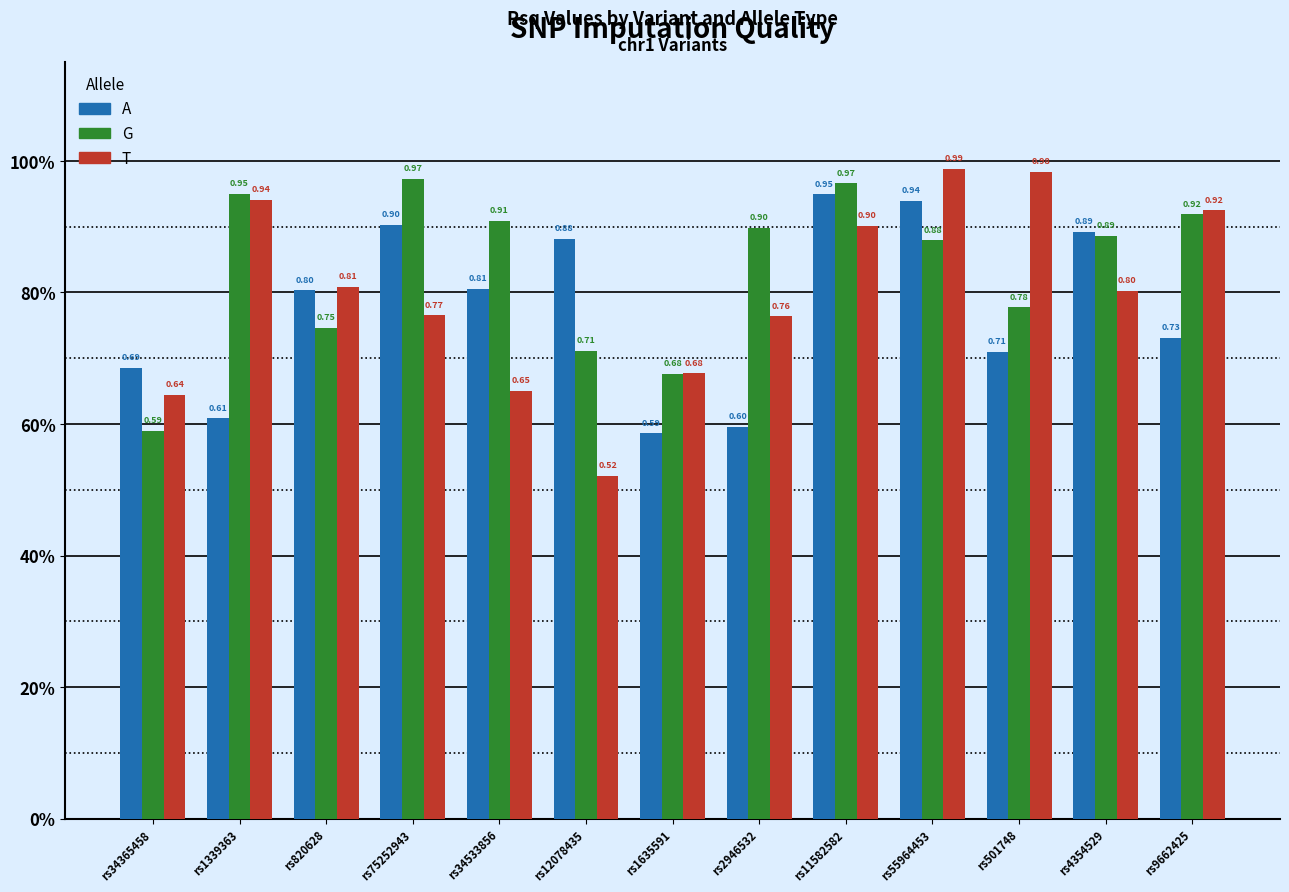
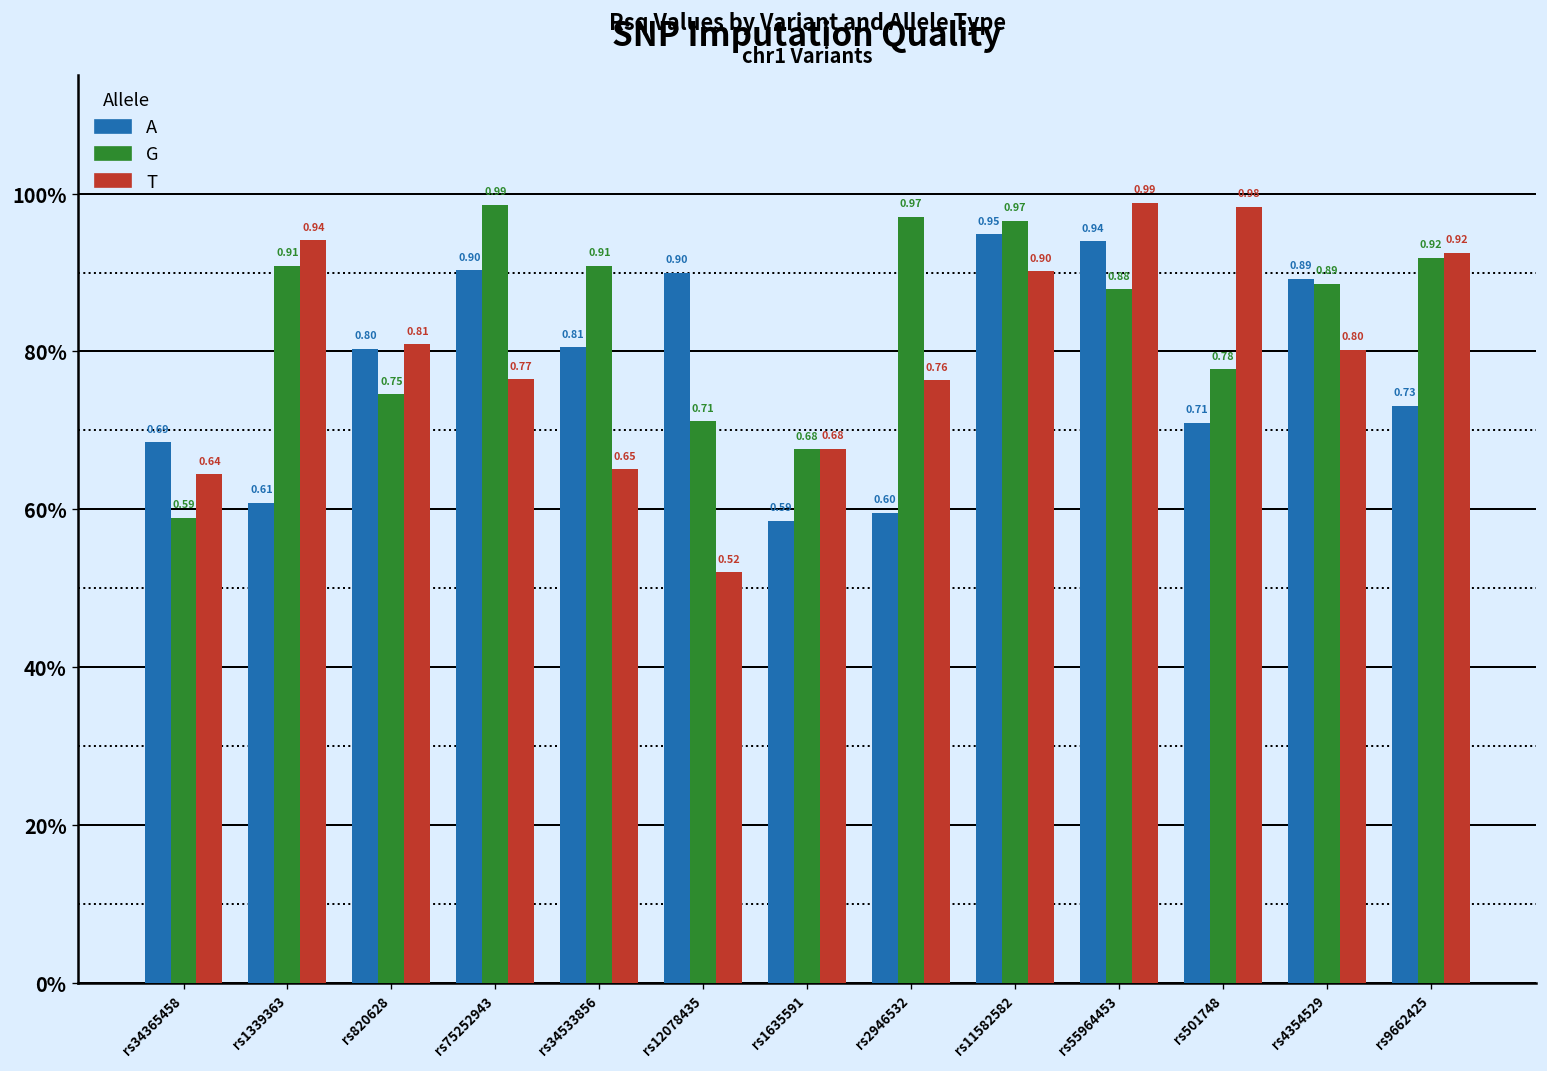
  {
    "A": {
      "rs34365458": 0.69,
      "rs1339363": 0.61,
      "rs820628": 0.80,
      "rs75252943": 0.90,
      "rs34533856": 0.81,
-     "rs12078435": 0.88,
+     "rs12078435": 0.90,
      "rs1635591": 0.59,
      "rs2946532": 0.60,
      "rs11582582": 0.95,
      "rs55964453": 0.94,
      "rs501748": 0.71,
      "rs4354529": 0.89,
      "rs9662425": 0.73
    },
    "G": {
      "rs34365458": 0.59,
-     "rs1339363": 0.95,
+     "rs1339363": 0.91,
      "rs820628": 0.75,
-     "rs75252943": 0.97,
+     "rs75252943": 0.99,
      "rs34533856": 0.91,
      "rs12078435": 0.71,
      "rs1635591": 0.68,
-     "rs2946532": 0.90,
+     "rs2946532": 0.97,
      "rs11582582": 0.97,
      "rs55964453": 0.88,
      "rs501748": 0.78,
      "rs4354529": 0.89,
      "rs9662425": 0.92
    },
    "T": {
      "rs34365458": 0.64,
      "rs1339363": 0.94,
      "rs820628": 0.81,
      "rs75252943": 0.77,
      "rs34533856": 0.65,
      "rs12078435": 0.52,
      "rs1635591": 0.68,
      "rs2946532": 0.76,
      "rs11582582": 0.90,
      "rs55964453": 0.99,
      "rs501748": 0.98,
      "rs4354529": 0.80,
      "rs9662425": 0.92
    }
  }
